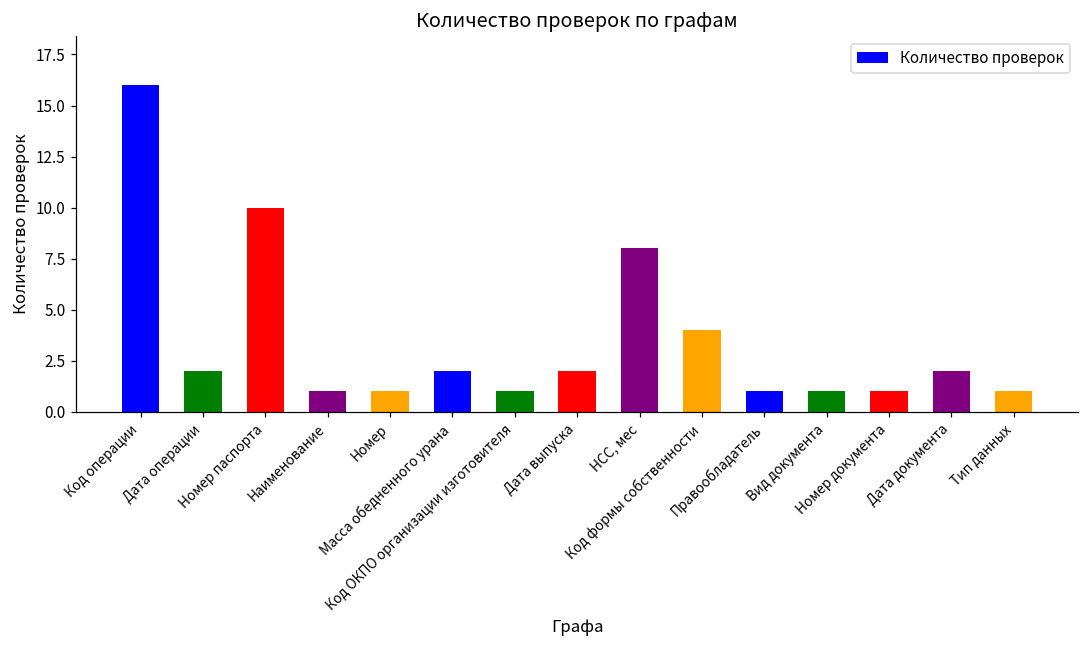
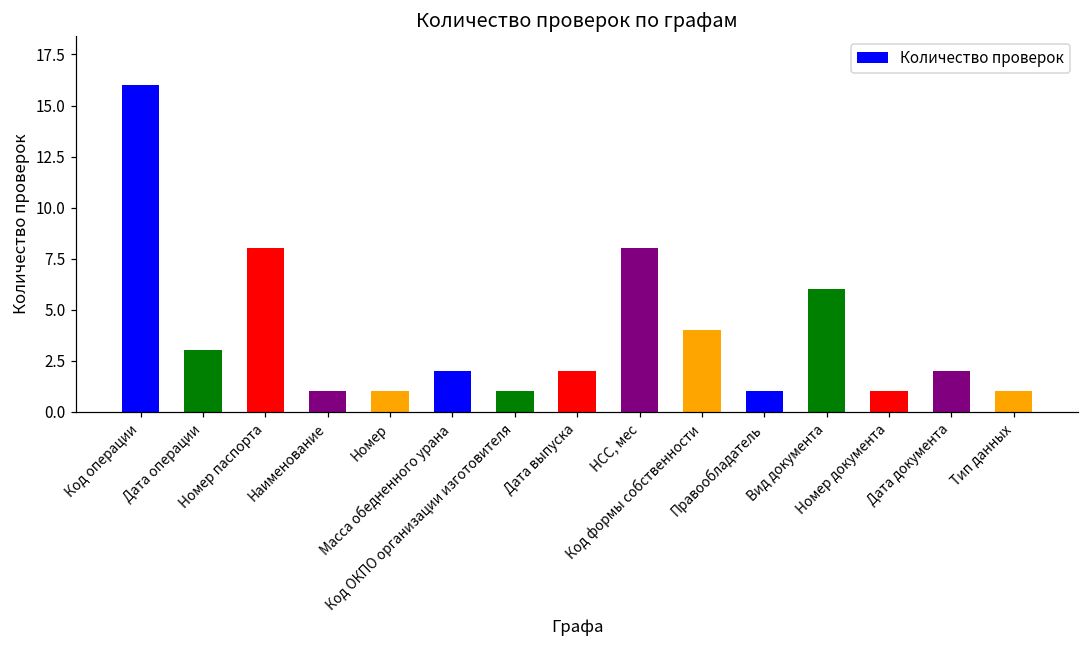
  {
    "Код операции": 16,
-   "Дата операции": 2,
-   "Номер паспорта": 10,
+   "Дата операции": 3,
+   "Номер паспорта": 8,
    "Наименование": 1,
    "Номер": 1,
    "Масса обедненного урана": 2,
    "Код ОКПО организации изготовителя": 1,
    "Дата выпуска": 2,
    "НСС, мес": 8,
    "Код формы собственности": 4,
    "Правообладатель": 1,
-   "Вид документа": 1,
+   "Вид документа": 6,
    "Номер документа": 1,
    "Дата документа": 2,
    "Тип данных": 1
  }
